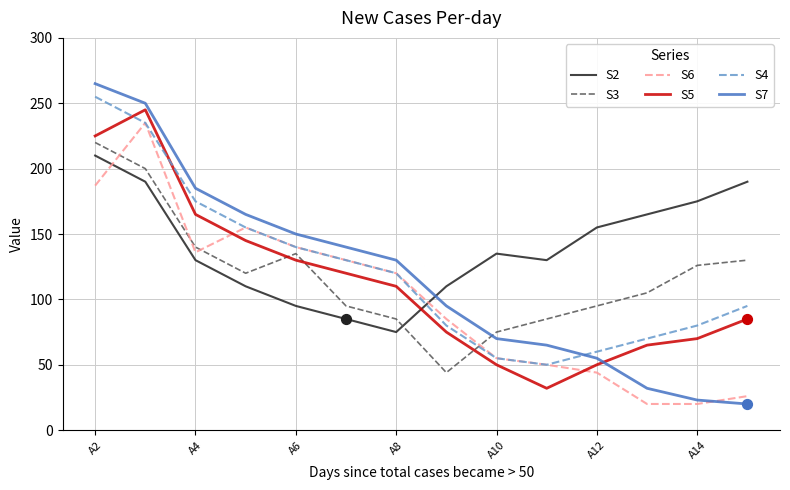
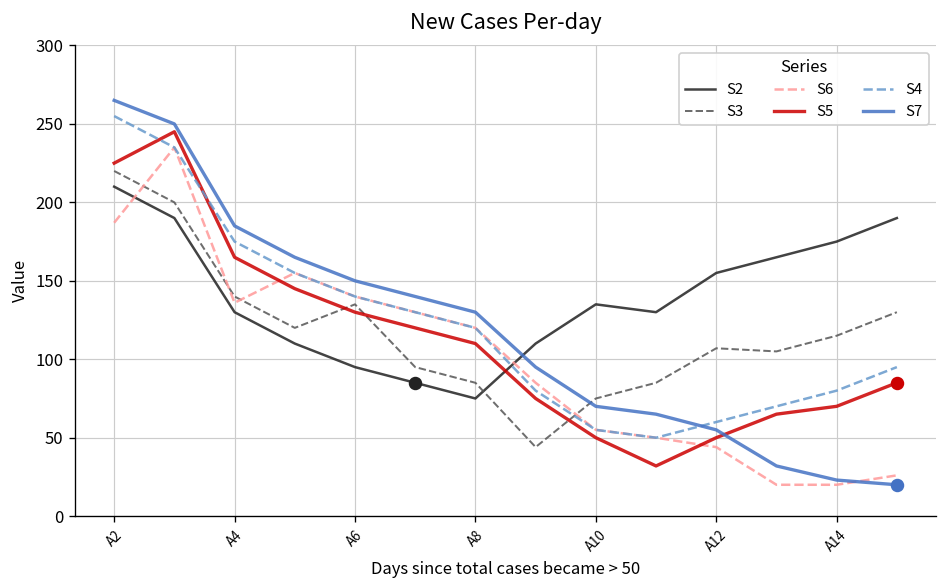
  {
    "S3": {
      "A2": 220,
      "A4": 140,
      "A6": 135,
      "A8": 85,
      "A10": 75,
-     "A12": 95,
-     "A14": 126
+     "A12": 107,
+     "A14": 115
    },
    "S6": {
      "A2": 187,
      "A4": 136,
      "A12": 44,
      "A14": 20
    }
  }
